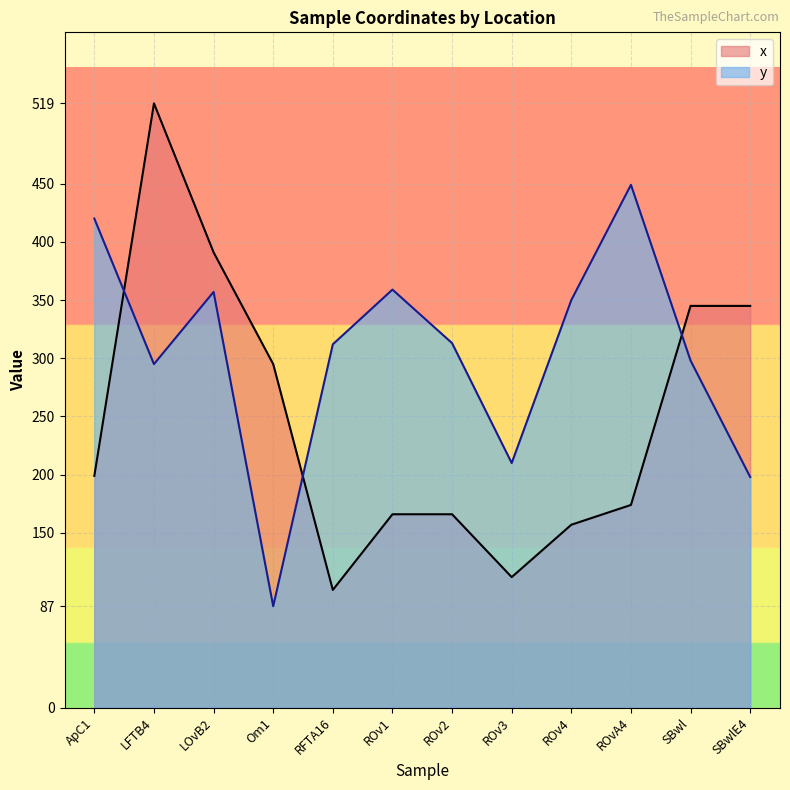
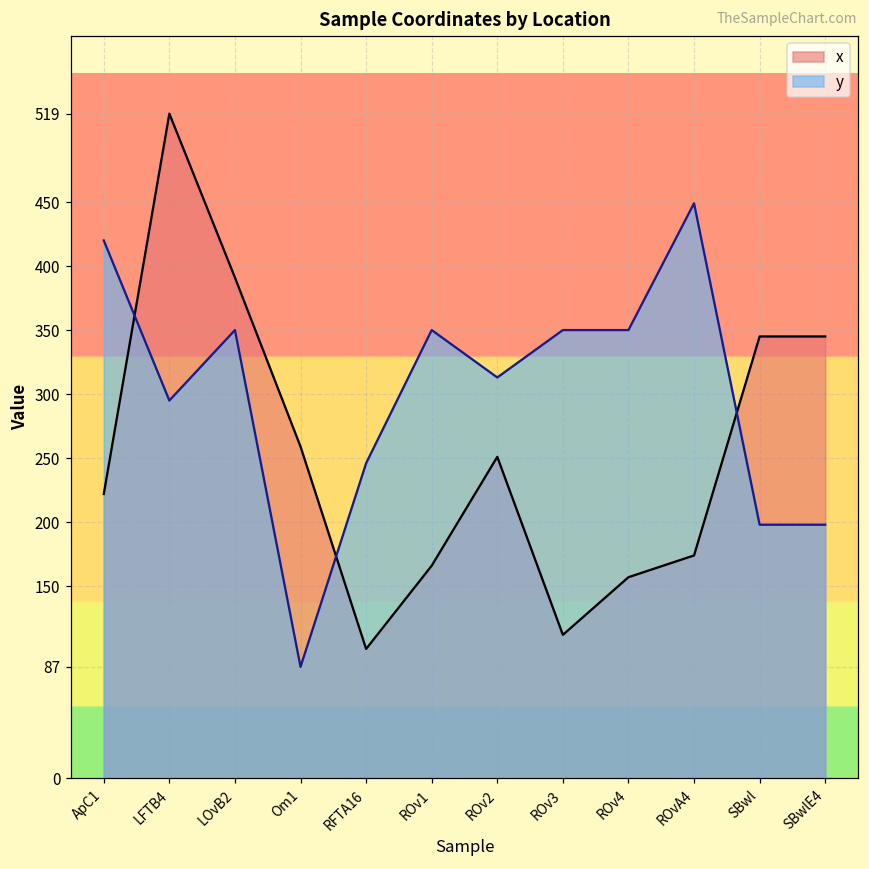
  {
    "x": {
-     "ApC1": 199,
+     "ApC1": 222,
      "LFTB4": 519,
      "LOvB2": 391,
-     "Om1": 295,
+     "Om1": 259,
      "RFTA16": 101,
      "ROv1": 166,
-     "ROv2": 166,
+     "ROv2": 251,
      "ROv3": 112,
      "ROv4": 157,
      "ROvA4": 174,
      "SBwl": 345,
      "SBwlE4": 345
    },
    "y": {
      "ApC1": 420,
      "LFTB4": 295,
-     "LOvB2": 357,
+     "LOvB2": 350,
      "Om1": 87,
-     "RFTA16": 312,
-     "ROv1": 359,
+     "RFTA16": 246,
+     "ROv1": 350,
      "ROv2": 313,
-     "ROv3": 210,
+     "ROv3": 350,
      "ROv4": 350,
      "ROvA4": 449,
-     "SBwl": 298,
+     "SBwl": 198,
      "SBwlE4": 198
    }
  }
